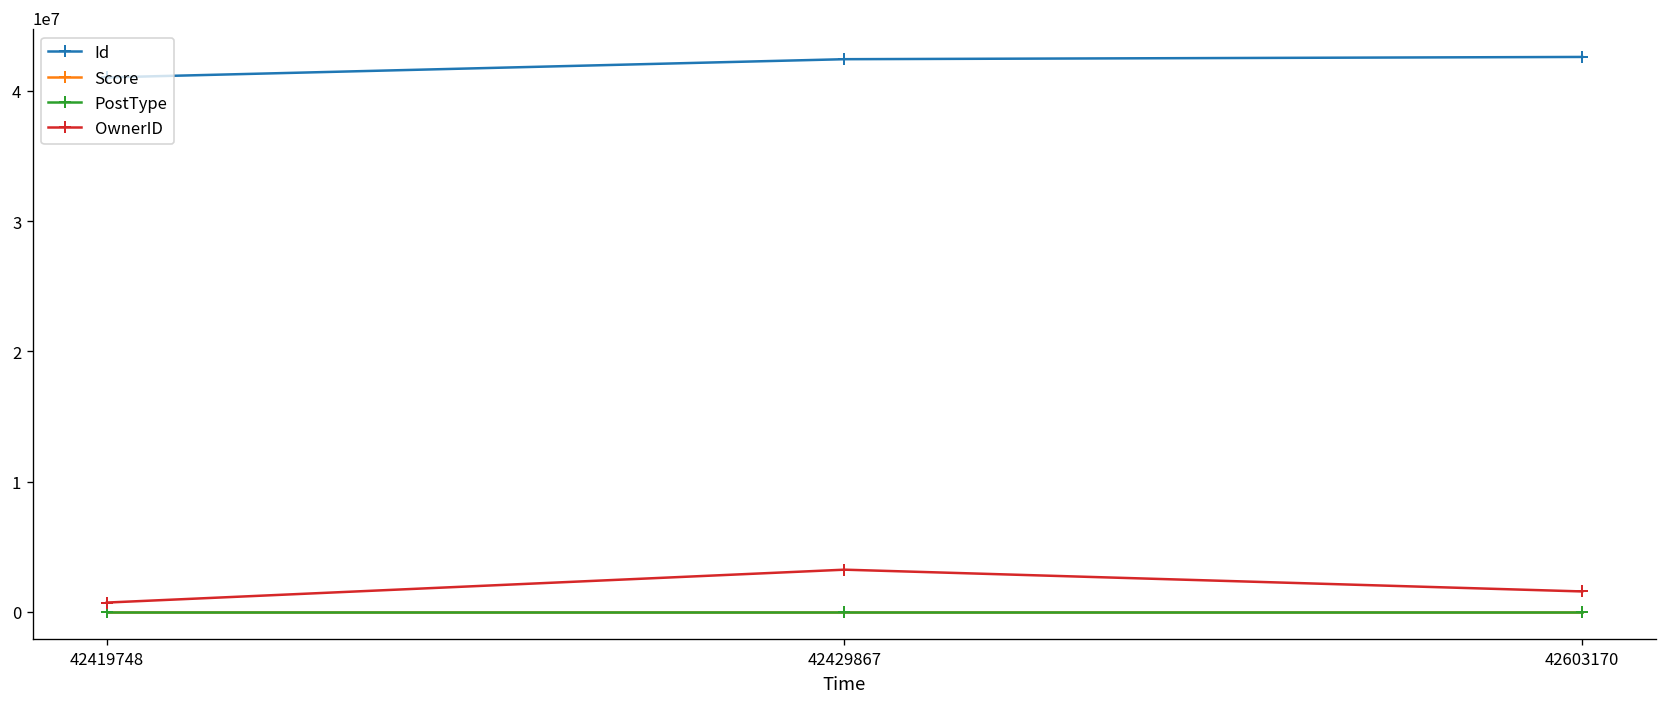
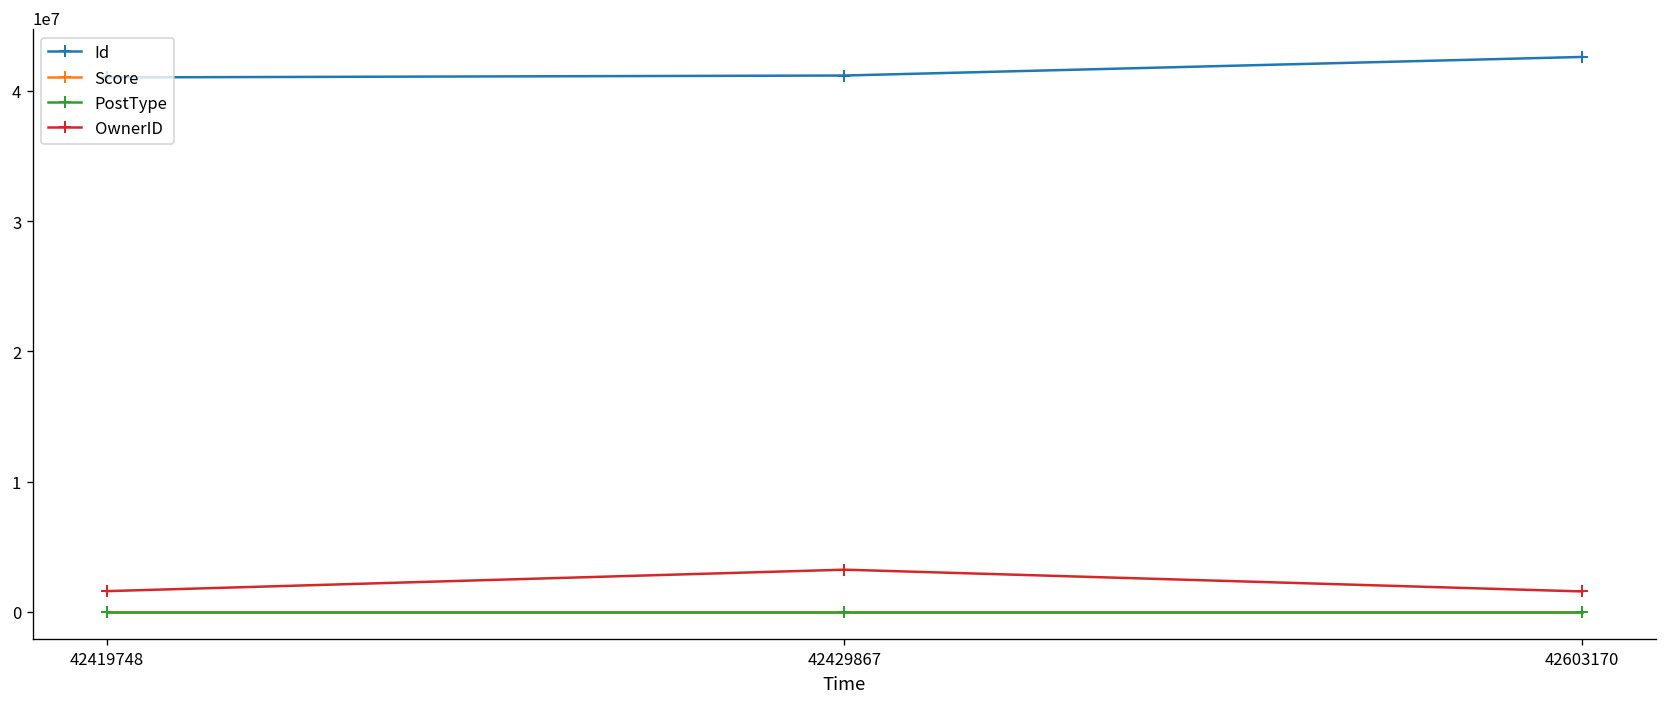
  {
    "Id": {
-     "42429867": 42400000,
+     "42429867": 41200000,
      "42603170": 42600000
    },
    "PostType": {
      "42419748": 0,
      "42429867": 0,
      "42603170": 0
    },
    "OwnerID": {
-     "42419748": 700000,
+     "42419748": 1600000,
      "42429867": 3200000,
      "42603170": 1600000
    }
  }
